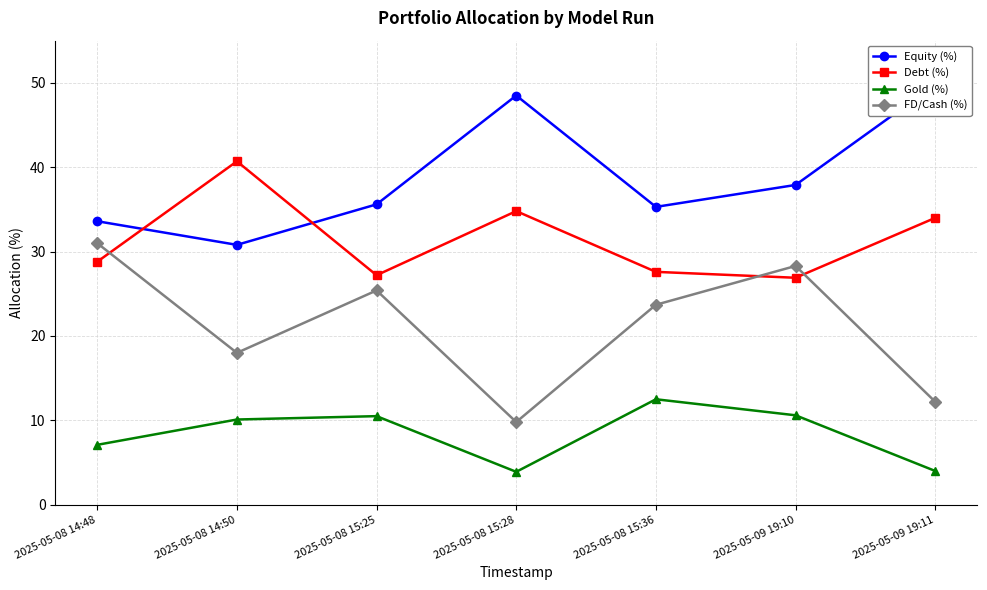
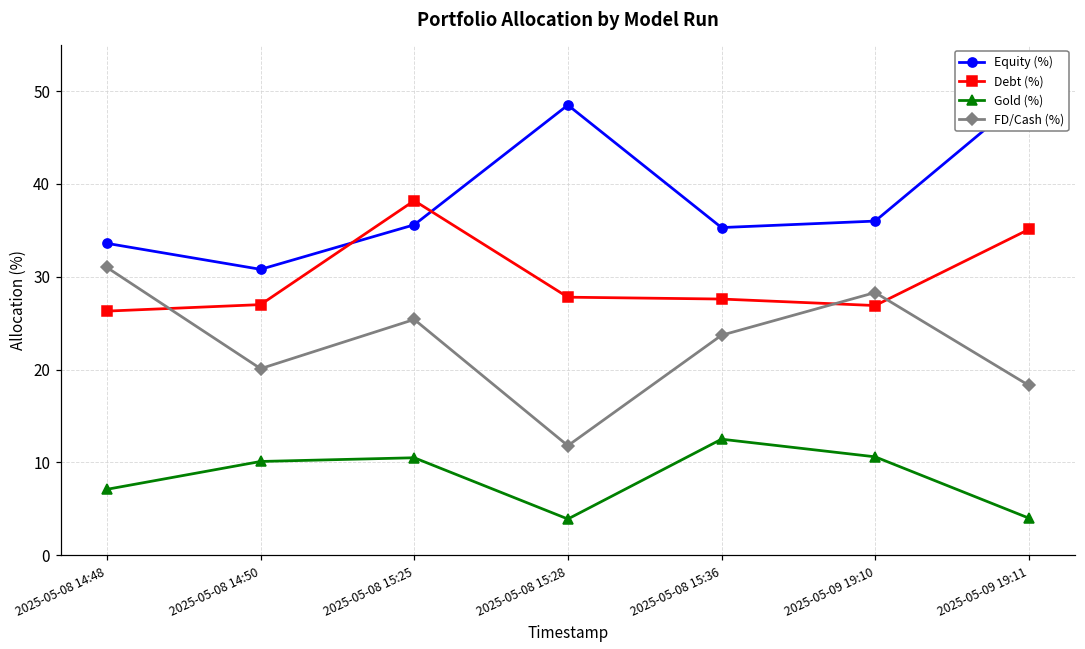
  {
    "Equity (%)": {
      "2025-05-08 14:48": 34,
      "2025-05-08 14:50": 31,
      "2025-05-08 15:25": 36,
      "2025-05-08 15:28": 49,
      "2025-05-08 15:36": 35,
-     "2025-05-09 19:10": 38
+     "2025-05-09 19:10": 36
    },
    "Debt (%)": {
-     "2025-05-08 14:48": 29,
-     "2025-05-08 14:50": 41,
-     "2025-05-08 15:25": 27,
-     "2025-05-08 15:28": 35,
+     "2025-05-08 14:48": 26,
+     "2025-05-08 14:50": 27,
+     "2025-05-08 15:25": 38,
+     "2025-05-08 15:28": 28,
      "2025-05-08 15:36": 28,
      "2025-05-09 19:10": 27,
-     "2025-05-09 19:11": 34
+     "2025-05-09 19:11": 35
    },
    "Gold (%)": {
      "2025-05-08 14:48": 7,
      "2025-05-08 14:50": 10,
      "2025-05-08 15:25": 11,
      "2025-05-08 15:28": 4,
      "2025-05-08 15:36": 13,
      "2025-05-09 19:10": 11,
      "2025-05-09 19:11": 4
    },
    "FD/Cash (%)": {
      "2025-05-08 14:48": 31,
-     "2025-05-08 14:50": 18,
+     "2025-05-08 14:50": 20,
      "2025-05-08 15:25": 25,
-     "2025-05-08 15:28": 10,
+     "2025-05-08 15:28": 12,
      "2025-05-08 15:36": 24,
      "2025-05-09 19:10": 28,
-     "2025-05-09 19:11": 12
+     "2025-05-09 19:11": 18
    }
  }
